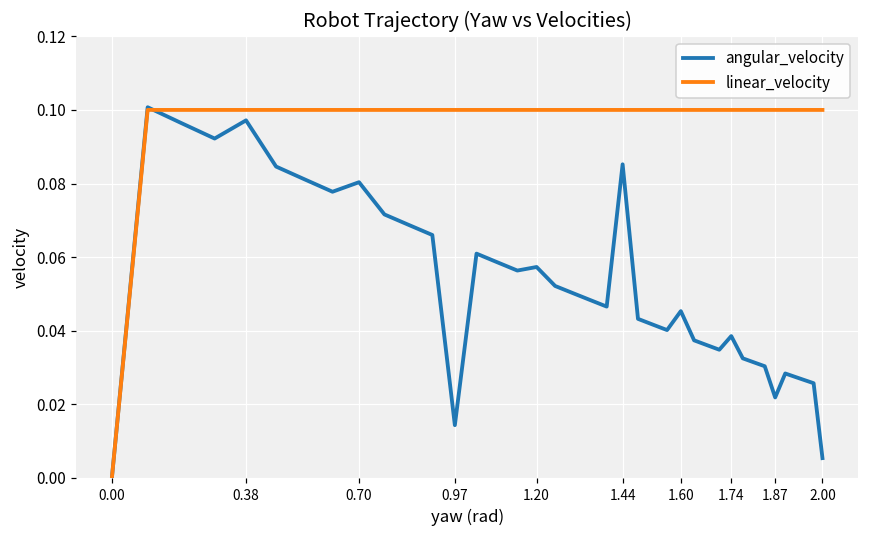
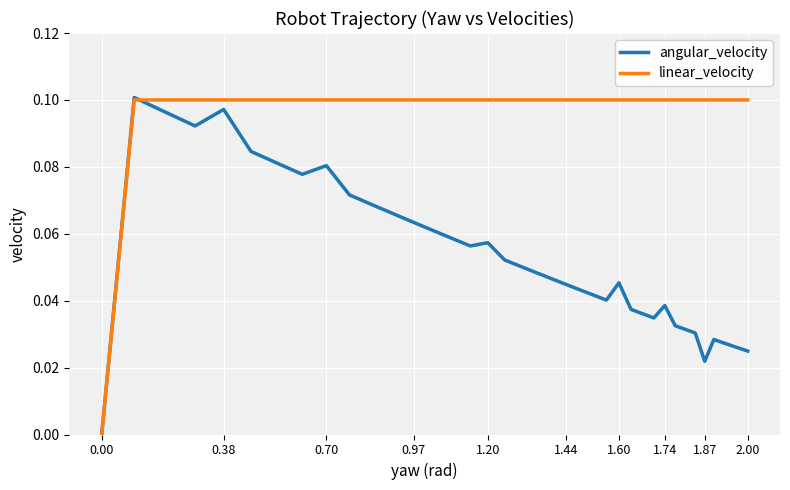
  {
    "angular_velocity": {
      "0.38": 0.097,
      "0.70": 0.080,
-     "0.97": 0.014,
+     "0.97": 0.063,
      "1.20": 0.057,
-     "1.44": 0.085,
+     "1.44": 0.045,
      "1.60": 0.045,
      "1.74": 0.039,
      "1.87": 0.022,
-     "2.00": 0.005
+     "2.00": 0.025
    },
    "linear_velocity": {
      "0.38": 0.100,
      "0.70": 0.100,
      "0.97": 0.100,
      "1.20": 0.100,
      "1.44": 0.100,
      "1.60": 0.100,
      "1.74": 0.100,
      "1.87": 0.100,
      "2.00": 0.100
    }
  }
